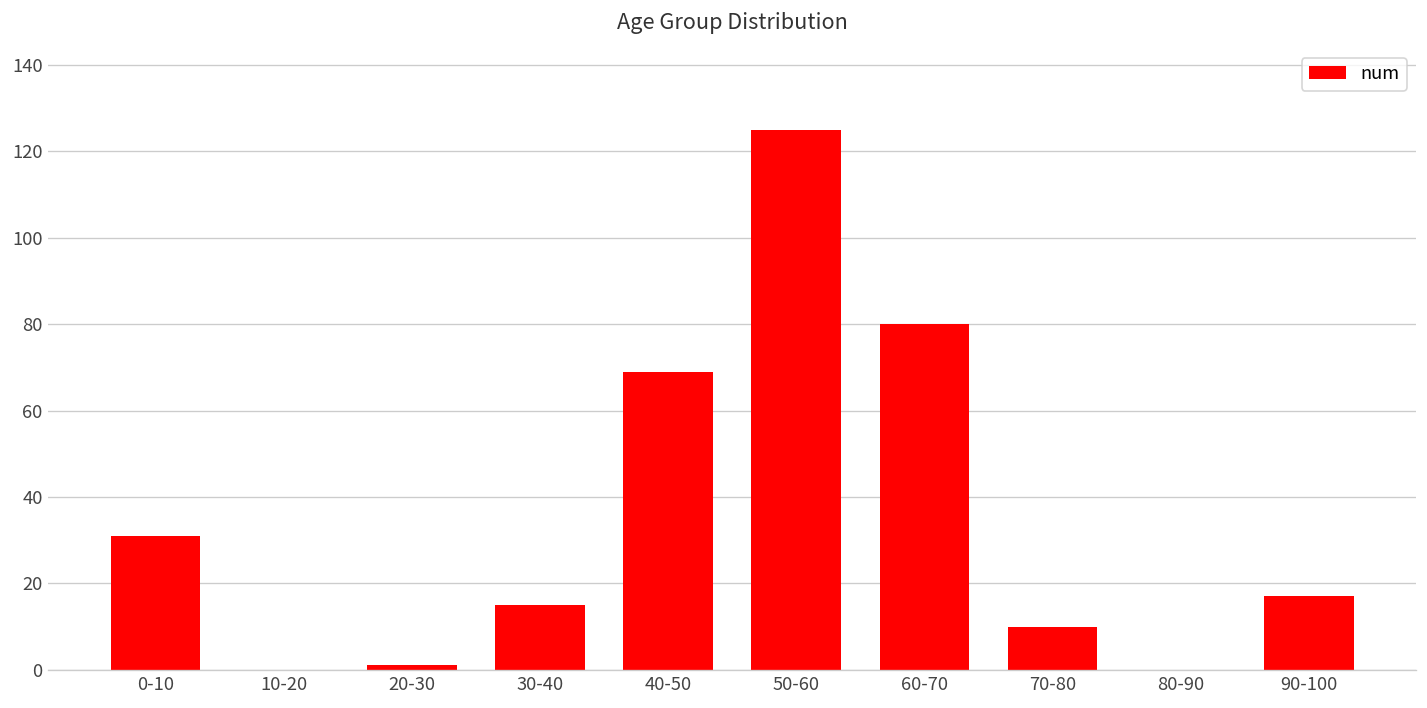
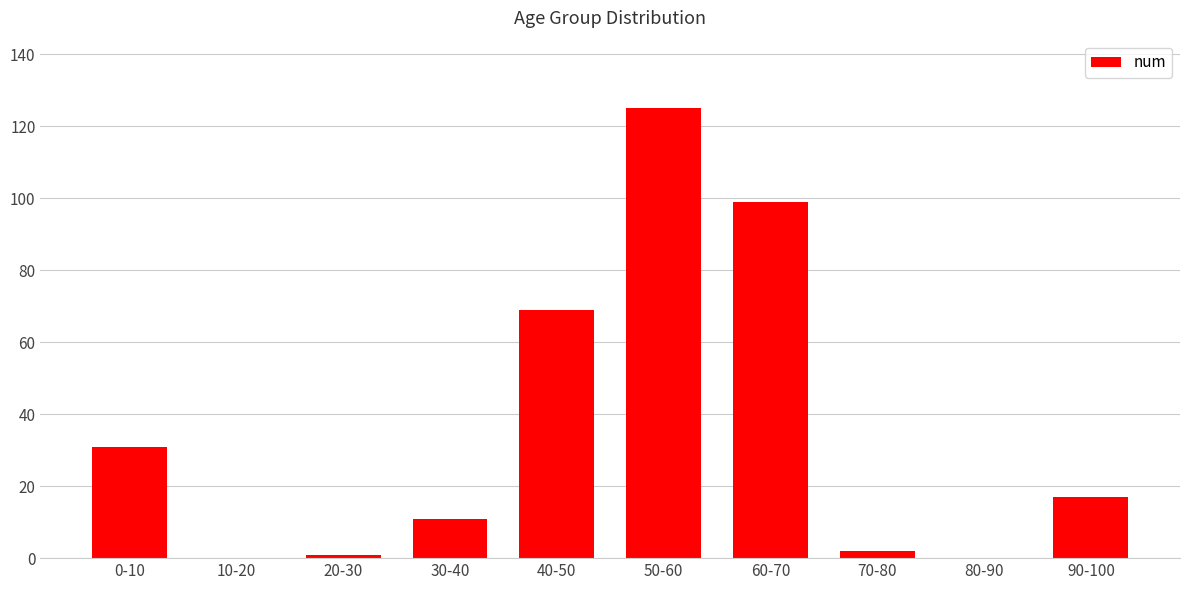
  {
    "0-10": 31,
    "10-20": 0,
    "20-30": 1,
-   "30-40": 15,
+   "30-40": 11,
    "40-50": 69,
    "50-60": 125,
-   "60-70": 80,
-   "70-80": 10,
+   "60-70": 99,
+   "70-80": 2,
    "80-90": 0,
    "90-100": 17
  }
